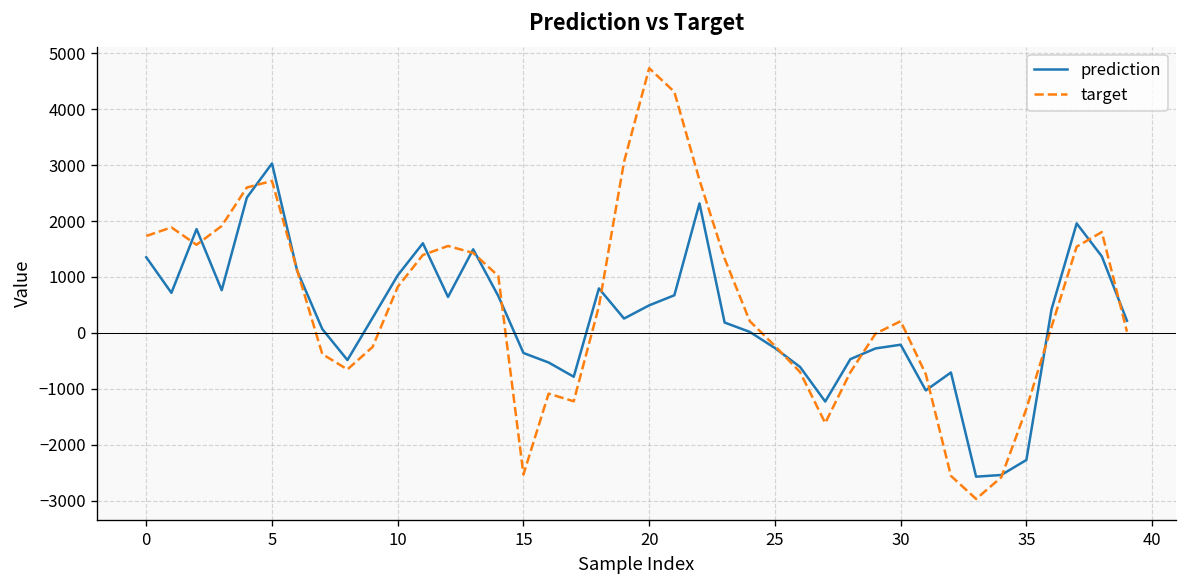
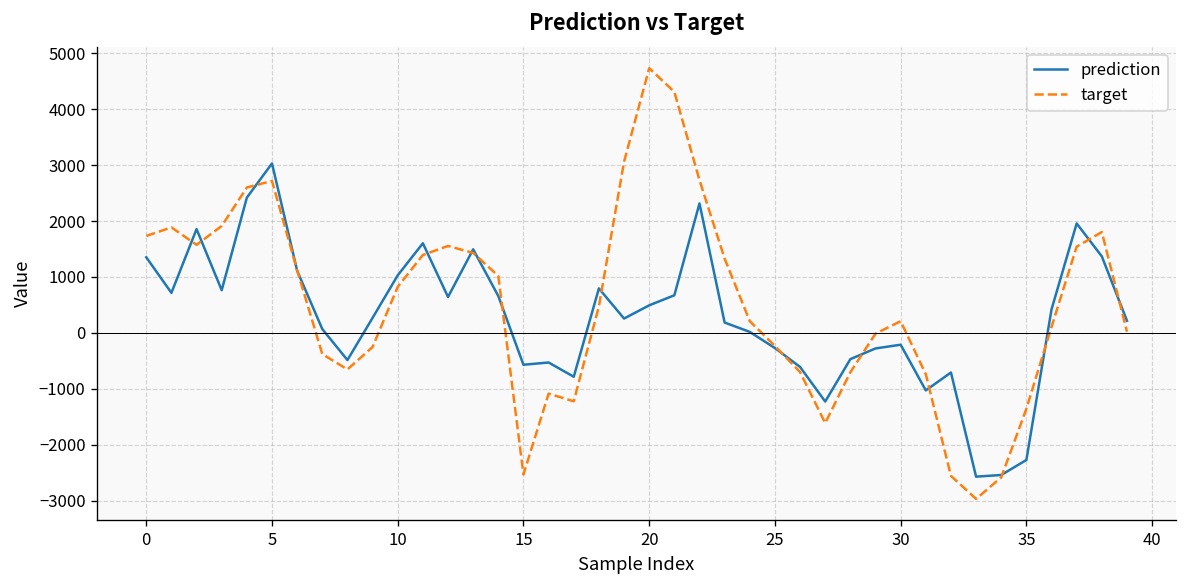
  {
    "prediction": {
      "0": 1400,
      "5": 3000,
      "10": 1000,
-     "15": -400,
+     "15": -600,
      "20": 500,
      "30": -200,
      "35": -2300
    },
    "target": {
      "0": 1700,
      "5": 2700,
      "10": 800,
      "15": -2500,
      "20": 4700,
      "30": 200,
      "35": -1400
    }
  }
